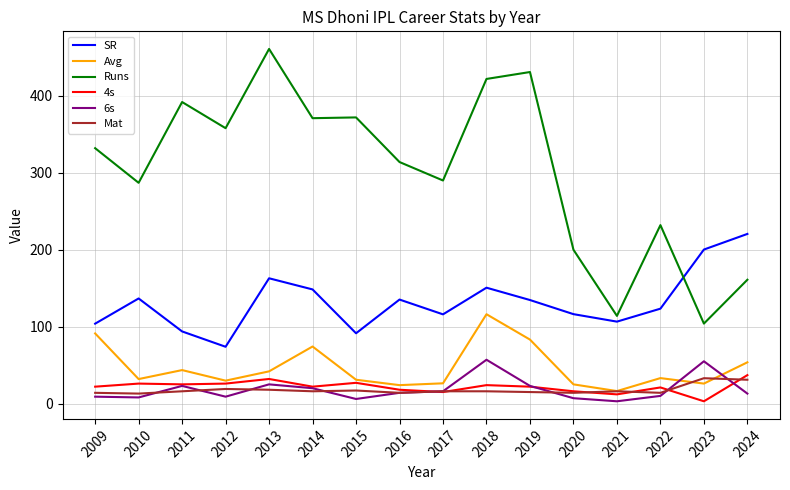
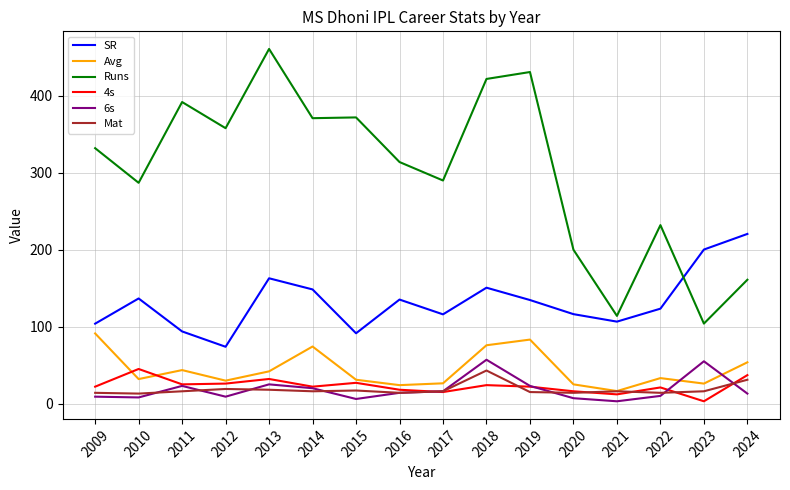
  {
    "SR": {
      "2009": 100,
      "2010": 140,
      "2011": 90,
      "2012": 70,
      "2013": 160,
      "2014": 150,
      "2015": 90,
      "2016": 140,
      "2017": 120,
      "2018": 150,
      "2019": 130,
      "2020": 120,
      "2021": 110,
      "2022": 120,
      "2023": 200,
      "2024": 220
    },
    "Avg": {
      "2009": 90,
      "2010": 30,
      "2011": 40,
      "2012": 30,
      "2013": 40,
      "2014": 70,
      "2015": 30,
      "2016": 20,
      "2017": 30,
-     "2018": 120,
+     "2018": 80,
      "2019": 80,
      "2020": 30,
      "2022": 30,
      "2023": 30,
      "2024": 50
    },
    "Runs": {
      "2009": 330,
      "2010": 290,
      "2011": 390,
      "2012": 360,
      "2013": 460,
      "2014": 370,
      "2015": 370,
      "2016": 310,
      "2017": 290,
      "2018": 420,
      "2019": 430,
      "2020": 200,
      "2021": 110,
      "2022": 230,
      "2023": 100,
      "2024": 160
    },
    "4s": {
      "2009": 20,
-     "2010": 30,
+     "2010": 50,
      "2012": 30,
      "2013": 30,
      "2015": 30,
      "2016": 20,
      "2018": 20,
      "2021": 10,
      "2022": 20,
      "2023": 0,
      "2024": 40
    },
    "6s": {
      "2009": 10,
      "2010": 10,
      "2012": 10,
      "2013": 30,
      "2015": 10,
      "2018": 60,
      "2020": 10,
      "2021": 0,
      "2022": 10,
      "2023": 60,
      "2024": 10
    },
    "Mat": {
      "2009": 10,
      "2010": 10,
      "2011": 20,
      "2012": 20,
      "2013": 20,
      "2014": 20,
      "2015": 20,
-     "2018": 20,
+     "2018": 40,
      "2019": 20,
      "2022": 10,
-     "2023": 30,
+     "2023": 20,
      "2024": 30
    }
  }
